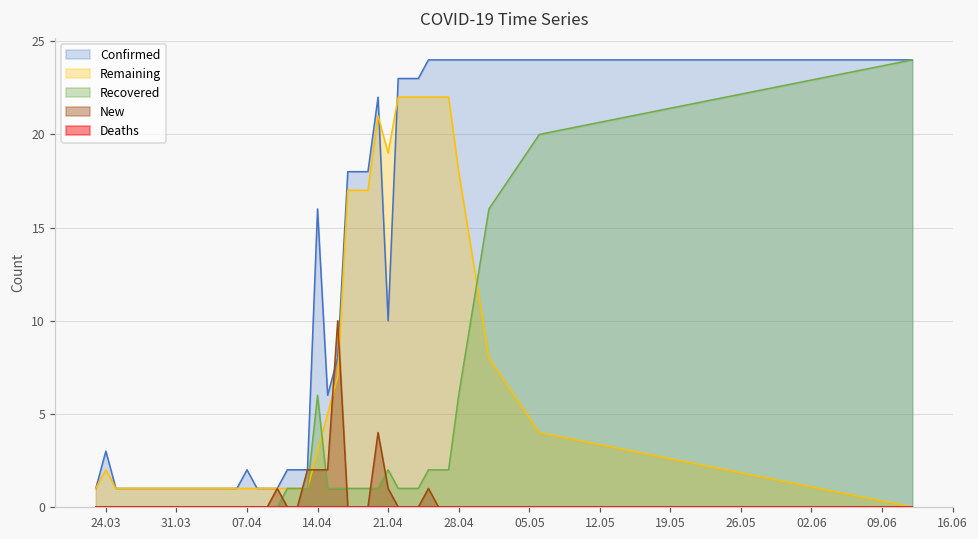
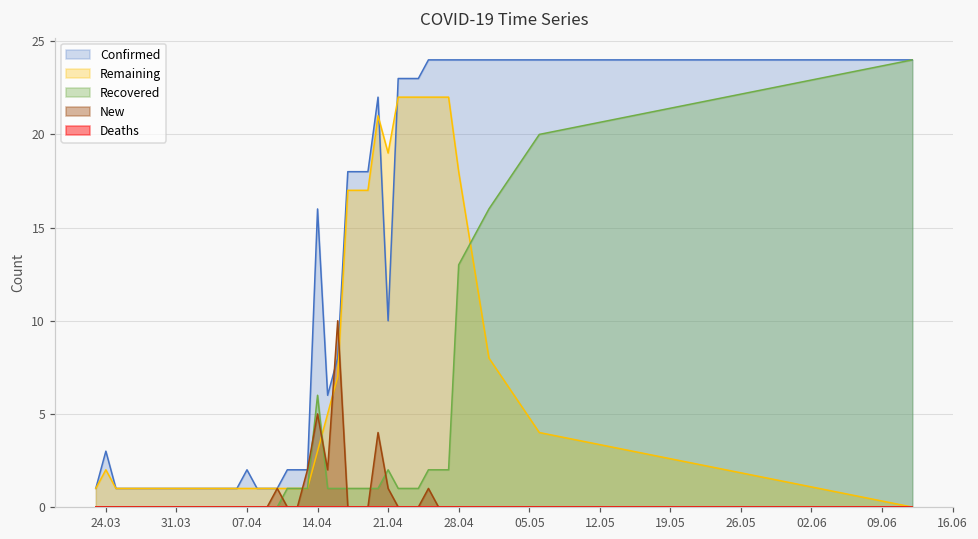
  {
    "Confirmed": {
      "24.03": 3,
      "07.04": 2,
      "14.04": 16,
      "21.04": 10,
      "28.04": 24
    },
    "Remaining": {
      "24.03": 2,
      "07.04": 1,
      "14.04": 3,
      "21.04": 19,
      "28.04": 18
    },
    "Recovered": {
      "14.04": 6,
      "21.04": 2,
-     "28.04": 6
+     "28.04": 13
    },
    "New": {
-     "14.04": 2,
+     "14.04": 5,
      "21.04": 1
    },
    "Deaths": {
      "14.04": 0,
      "21.04": 0
    }
  }
